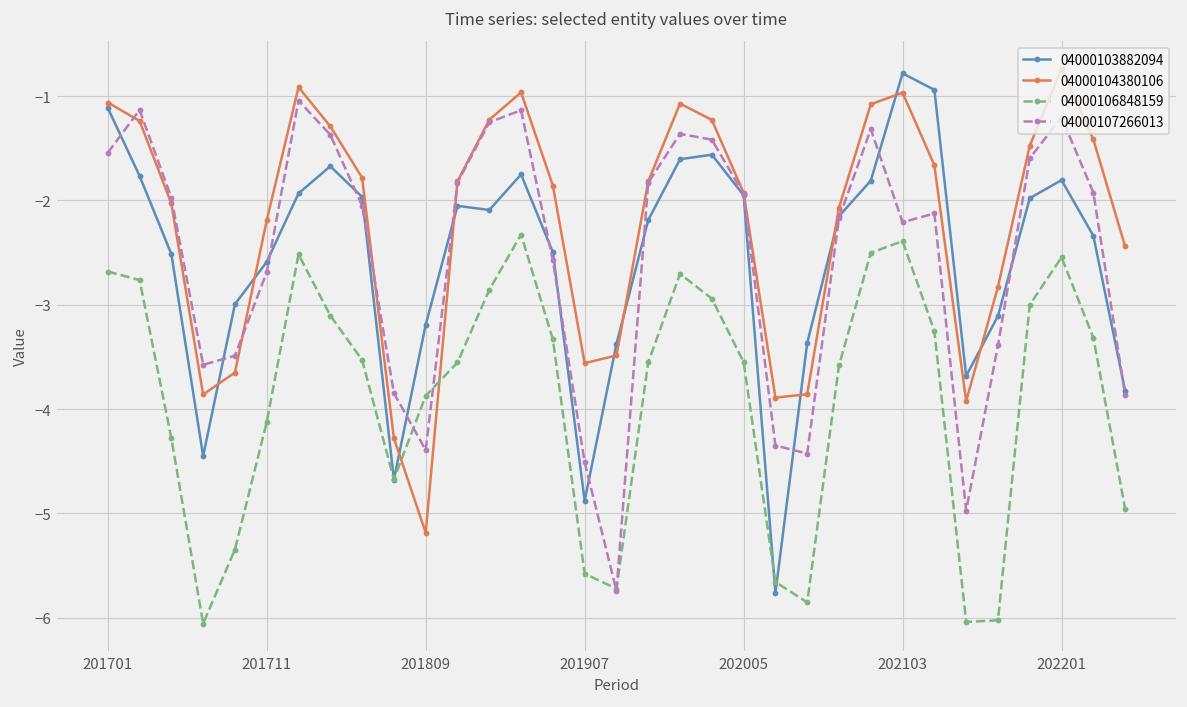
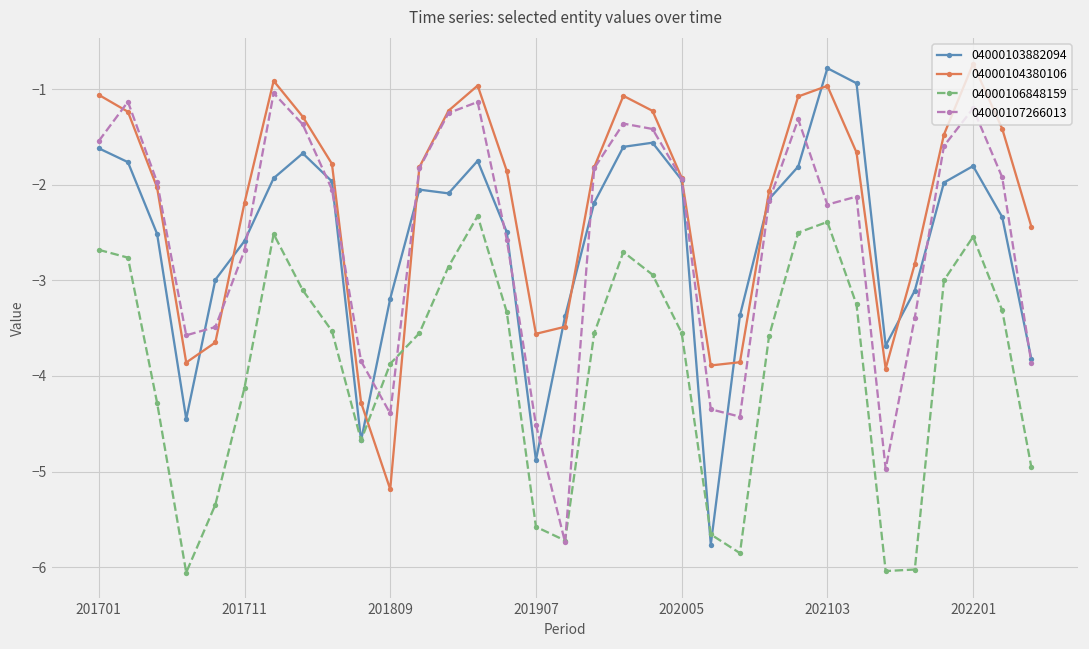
  {
    "04000103882094": {
-     "201701": -1.1,
+     "201701": -1.6,
      "201711": -2.6,
      "201809": -3.2,
      "201907": -4.9,
      "202103": -0.8,
      "202201": -1.8
    },
    "04000104380106": {
      "201701": -1.1,
      "201711": -2.2,
      "201809": -5.2,
      "201907": -3.6,
      "202103": -1.0
    },
    "04000106848159": {
      "201701": -2.7,
      "201711": -4.1,
      "201809": -3.9,
      "201907": -5.6,
      "202005": -3.5,
      "202103": -2.4,
      "202201": -2.5
    },
    "04000107266013": {
      "201701": -1.5,
      "201711": -2.7,
      "201809": -4.4,
      "201907": -4.5,
      "202103": -2.2
    }
  }
